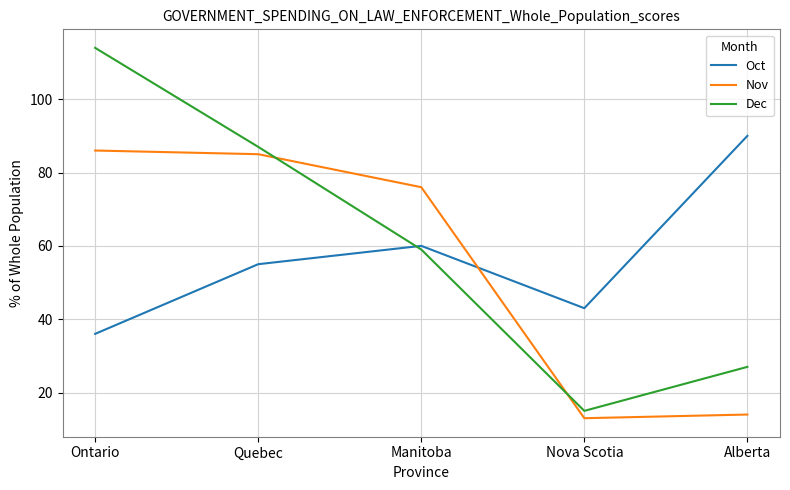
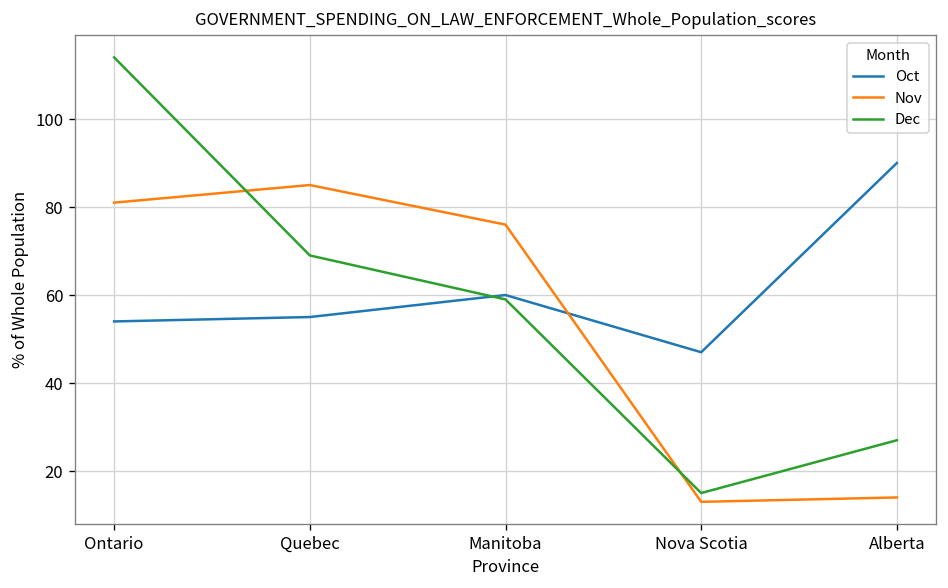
  {
    "Oct": {
-     "Ontario": 36,
+     "Ontario": 54,
      "Quebec": 55,
      "Manitoba": 60,
-     "Nova Scotia": 43,
+     "Nova Scotia": 47,
      "Alberta": 90
    },
    "Nov": {
-     "Ontario": 86,
+     "Ontario": 81,
      "Quebec": 85,
      "Manitoba": 76,
      "Nova Scotia": 13,
      "Alberta": 14
    },
    "Dec": {
      "Ontario": 114,
-     "Quebec": 87,
+     "Quebec": 69,
      "Manitoba": 59,
      "Nova Scotia": 15,
      "Alberta": 27
    }
  }
